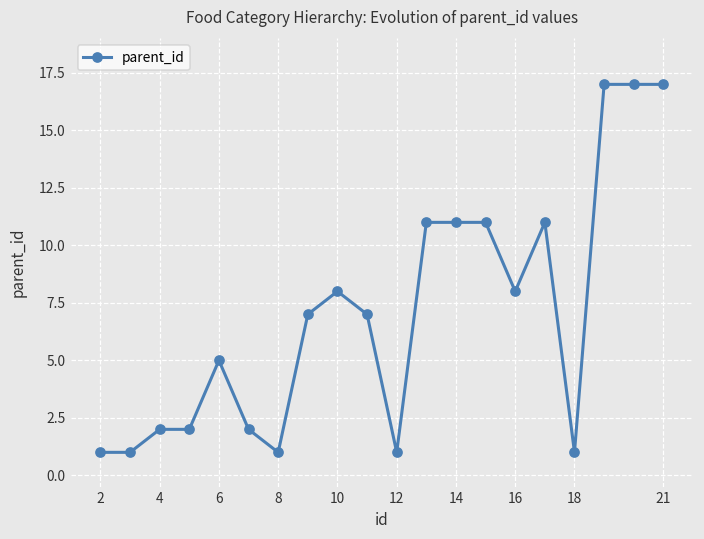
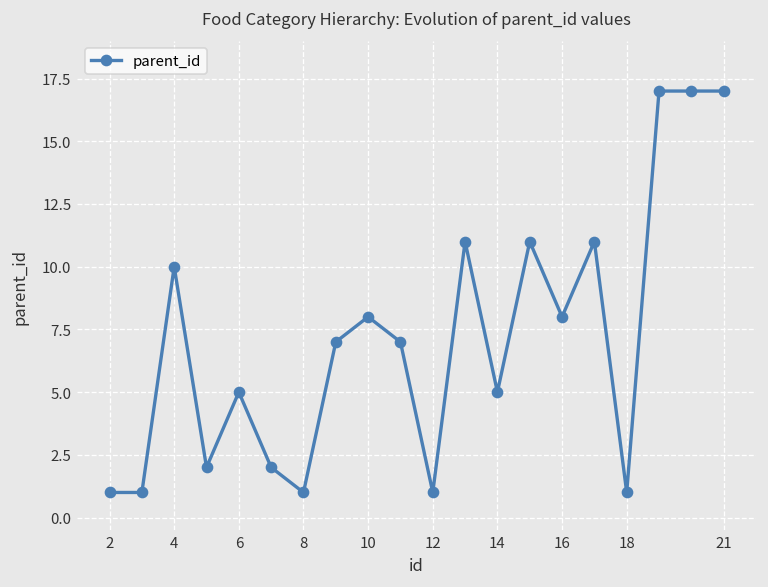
  {
    "2": 1,
-   "4": 2,
+   "4": 10,
    "6": 5,
    "8": 1,
    "10": 8,
    "12": 1,
-   "14": 11,
+   "14": 5,
    "16": 8,
    "18": 1,
    "21": 17
  }
